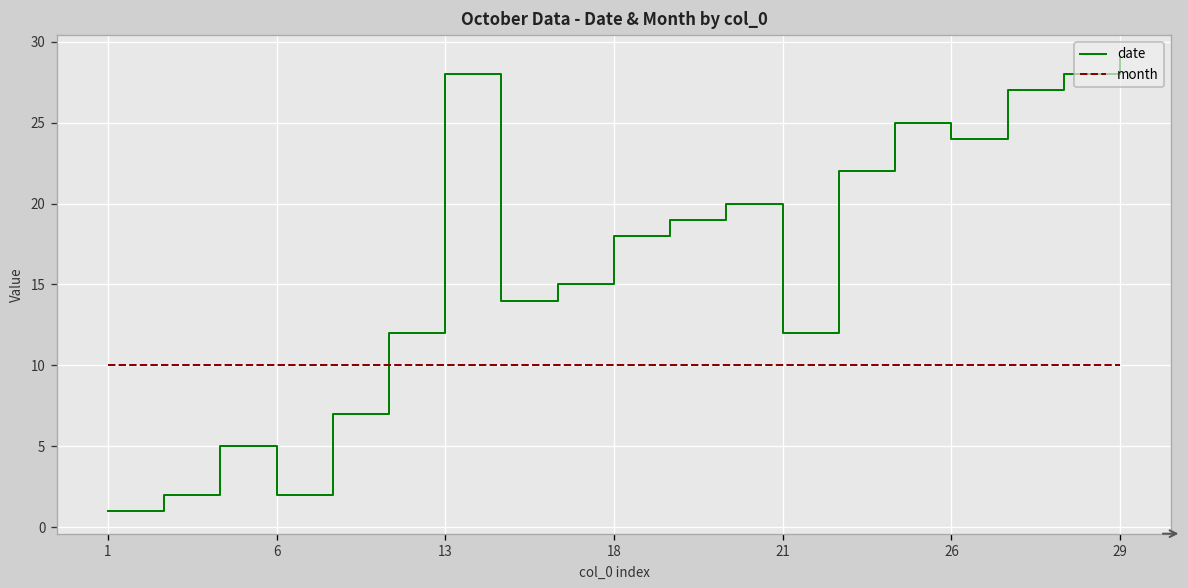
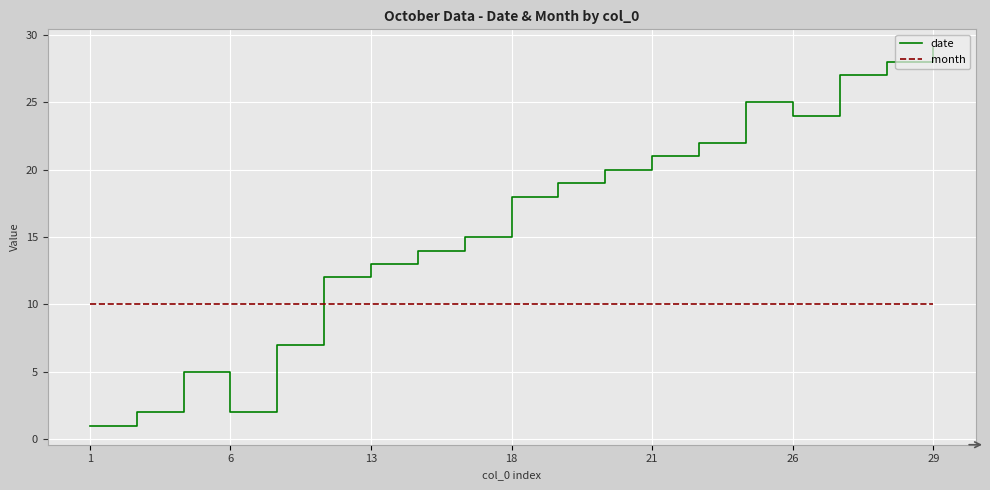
  {
    "date": {
      "1": 1,
      "6": 2,
-     "13": 28,
+     "13": 13,
      "18": 18,
-     "21": 12,
+     "21": 21,
      "26": 24
    },
    "month": {
      "1": 10,
      "6": 10,
      "13": 10,
      "18": 10,
      "21": 10,
      "26": 10,
      "29": 10
    }
  }
